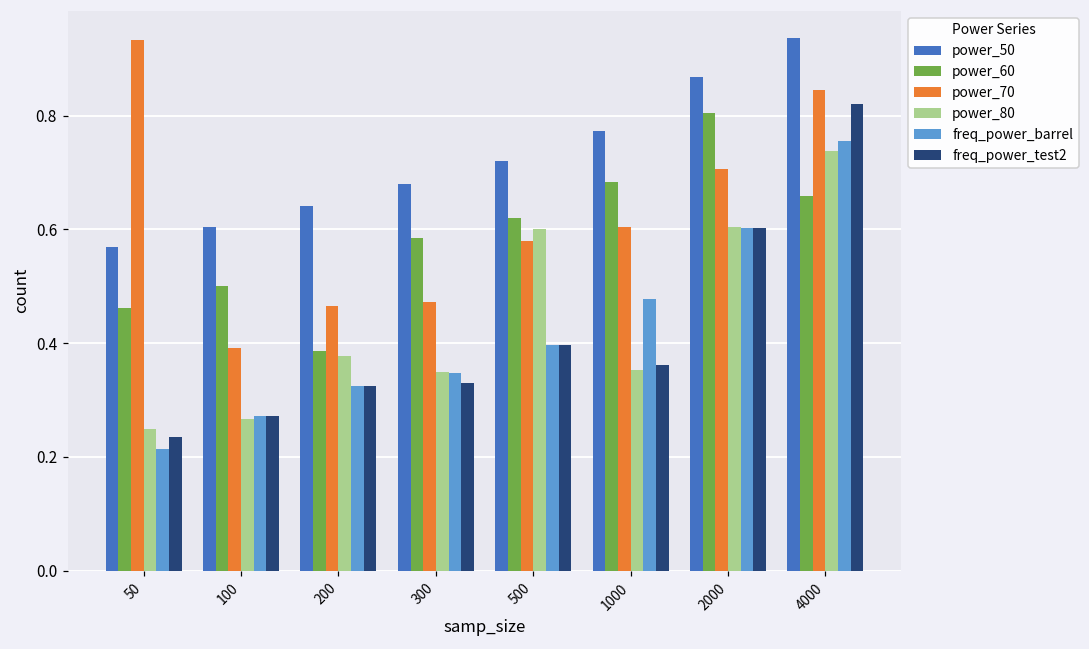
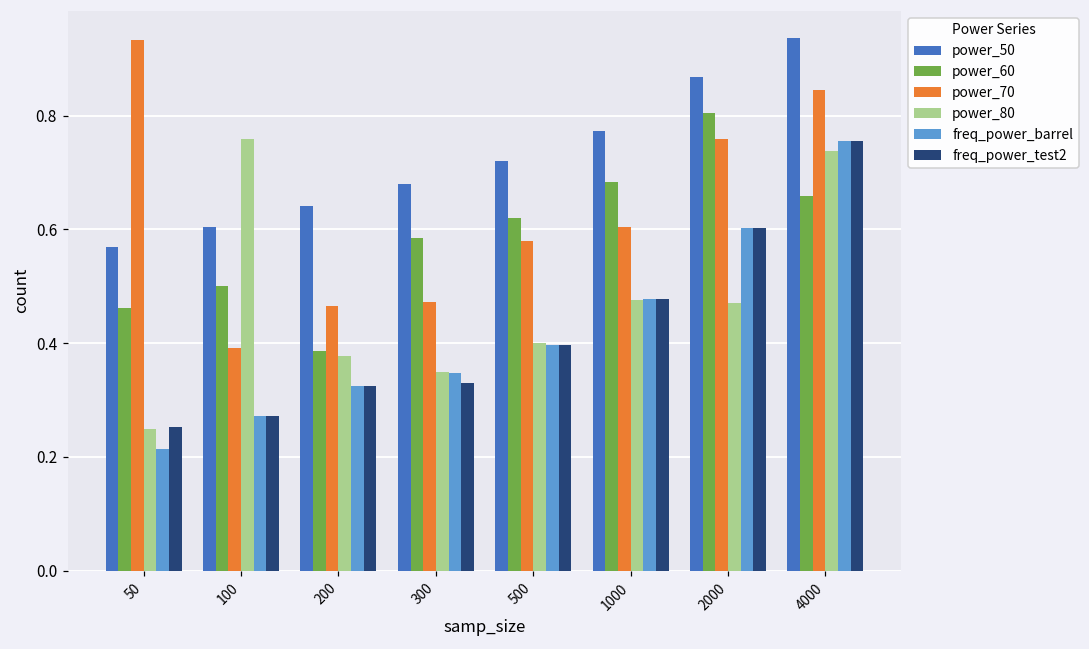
  {
    "power_60": {
      "50": 0.46,
      "100": 0.50,
      "200": 0.39,
      "300": 0.59,
      "500": 0.62,
      "1000": 0.68,
      "2000": 0.80,
      "4000": 0.66
    },
    "power_70": {
      "50": 0.93,
      "100": 0.39,
      "200": 0.47,
      "300": 0.47,
      "500": 0.58,
      "1000": 0.60,
-     "2000": 0.71,
+     "2000": 0.76,
      "4000": 0.85
    },
    "power_80": {
      "50": 0.25,
-     "100": 0.27,
+     "100": 0.76,
      "200": 0.38,
      "300": 0.35,
-     "500": 0.6,
-     "1000": 0.35,
-     "2000": 0.60,
+     "500": 0.4,
+     "1000": 0.48,
+     "2000": 0.47,
      "4000": 0.74
    },
    "freq_power_test2": {
-     "50": 0.24,
+     "50": 0.25,
      "100": 0.27,
      "200": 0.32,
      "300": 0.33,
      "500": 0.40,
-     "1000": 0.36,
+     "1000": 0.48,
      "2000": 0.60,
-     "4000": 0.82
+     "4000": 0.76
    }
  }
